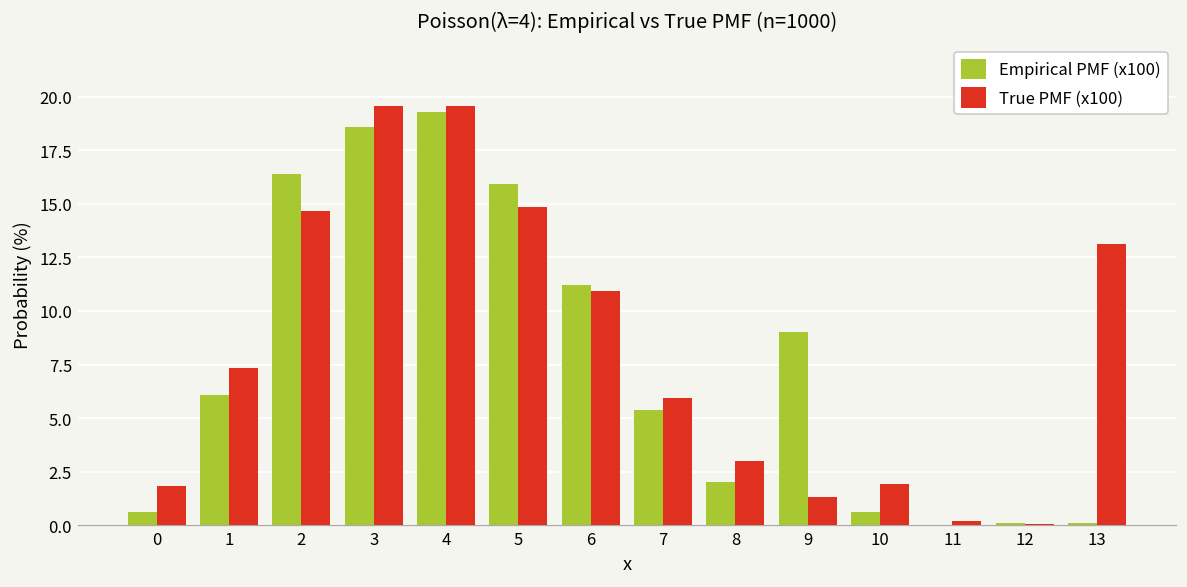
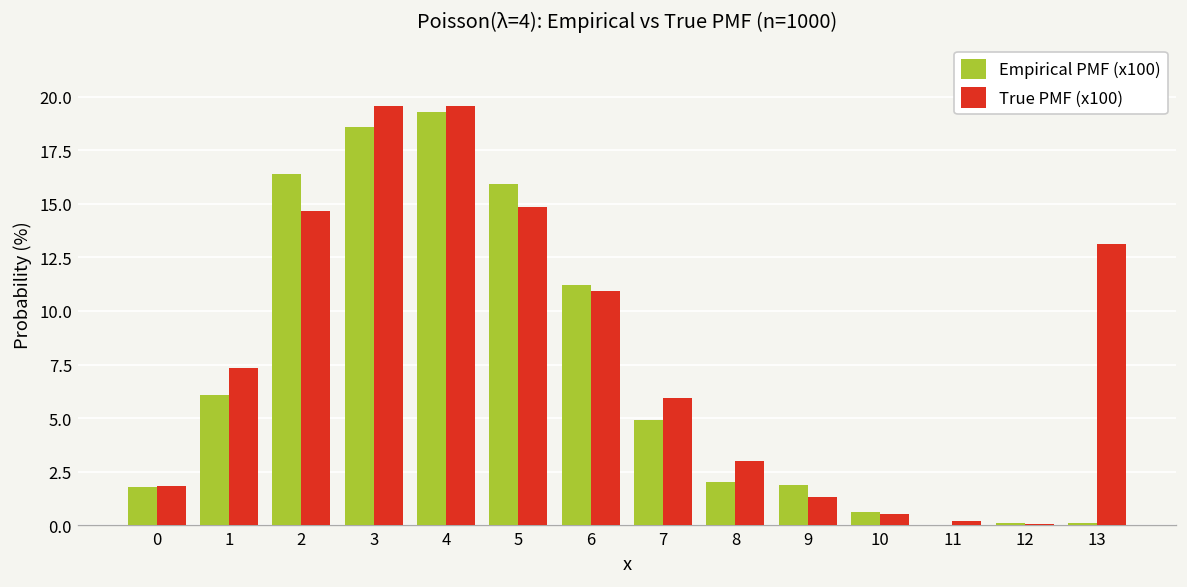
  {
    "Empirical PMF (x100)": {
-     "0": 0.6,
+     "0": 1.8,
      "1": 6.1,
      "2": 16.4,
      "3": 18.6,
      "4": 19.3,
      "5": 15.9,
      "6": 11.2,
-     "7": 5.4,
+     "7": 4.9,
      "8": 2.0,
-     "9": 9.0,
+     "9": 1.9,
      "10": 0.6,
      "11": 0.0
    },
    "True PMF (x100)": {
      "0": 1.8,
      "1": 7.3,
      "2": 14.7,
      "3": 19.5,
      "4": 19.5,
      "5": 14.9,
      "6": 10.9,
      "7": 6.0,
      "8": 3.0,
      "9": 1.3,
-     "10": 1.9,
+     "10": 0.5,
      "11": 0.2,
      "13": 13.1
    }
  }
